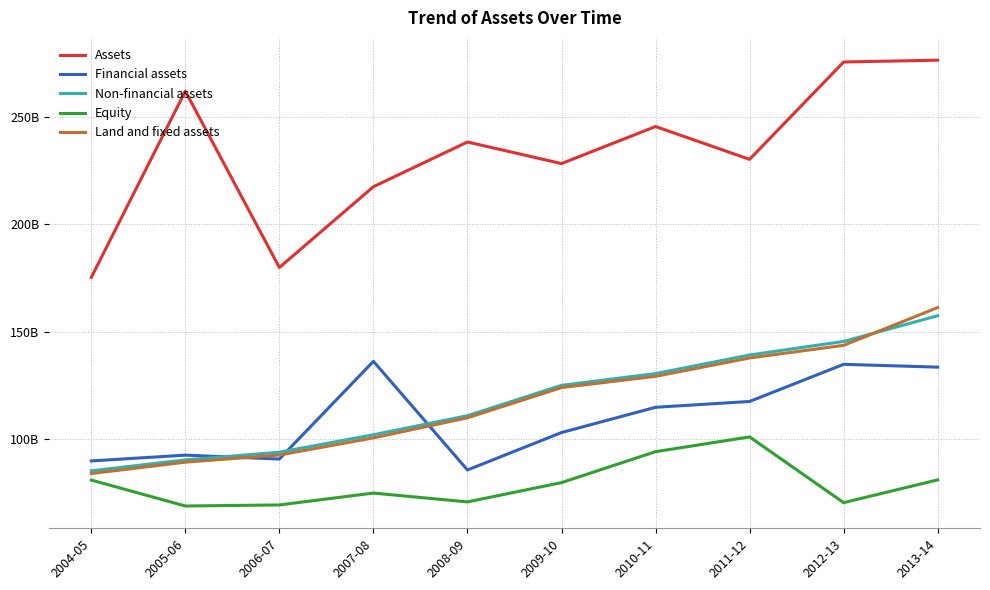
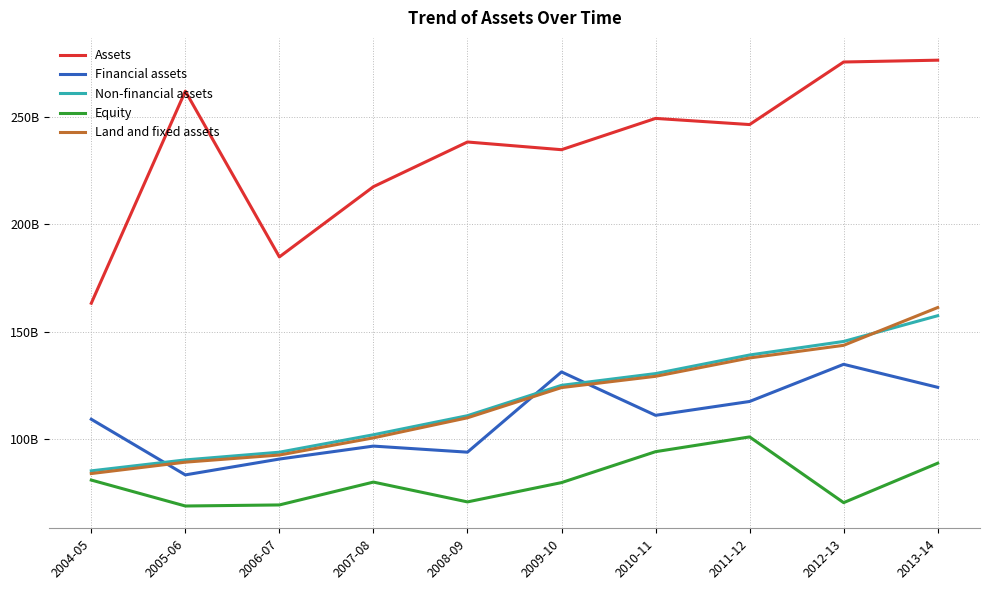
  {
    "Assets": {
-     "2004-05": 175000000000,
+     "2004-05": 163000000000,
      "2005-06": 262000000000,
-     "2006-07": 180000000000,
+     "2006-07": 185000000000,
      "2007-08": 217000000000,
      "2008-09": 238000000000,
-     "2009-10": 228000000000,
-     "2010-11": 245000000000,
-     "2011-12": 230000000000,
+     "2009-10": 235000000000,
+     "2010-11": 249000000000,
+     "2011-12": 246000000000,
      "2012-13": 275000000000,
      "2013-14": 276000000000
    },
    "Financial assets": {
-     "2004-05": 90000000000,
-     "2005-06": 93000000000,
+     "2004-05": 109000000000,
+     "2005-06": 83000000000,
      "2006-07": 91000000000,
-     "2007-08": 136000000000,
-     "2008-09": 86000000000,
-     "2009-10": 103000000000,
-     "2010-11": 115000000000,
+     "2007-08": 97000000000,
+     "2008-09": 94000000000,
+     "2009-10": 131000000000,
+     "2010-11": 111000000000,
      "2011-12": 118000000000,
      "2012-13": 135000000000,
-     "2013-14": 134000000000
+     "2013-14": 124000000000
    },
    "Non-financial assets": {
      "2004-05": 85000000000,
      "2006-07": 94000000000,
      "2007-08": 102000000000,
      "2010-11": 131000000000,
      "2011-12": 139000000000,
      "2012-13": 146000000000,
      "2013-14": 157000000000
    },
    "Equity": {
      "2004-05": 81000000000,
      "2005-06": 69000000000,
      "2006-07": 69000000000,
-     "2007-08": 75000000000,
+     "2007-08": 80000000000,
      "2008-09": 71000000000,
      "2009-10": 80000000000,
      "2010-11": 94000000000,
      "2011-12": 101000000000,
      "2012-13": 71000000000,
-     "2013-14": 81000000000
+     "2013-14": 89000000000
    },
    "Land and fixed assets": {
      "2004-05": 84000000000,
      "2006-07": 93000000000,
      "2007-08": 101000000000,
      "2010-11": 129000000000,
      "2011-12": 138000000000,
      "2012-13": 144000000000,
      "2013-14": 161000000000
    }
  }
